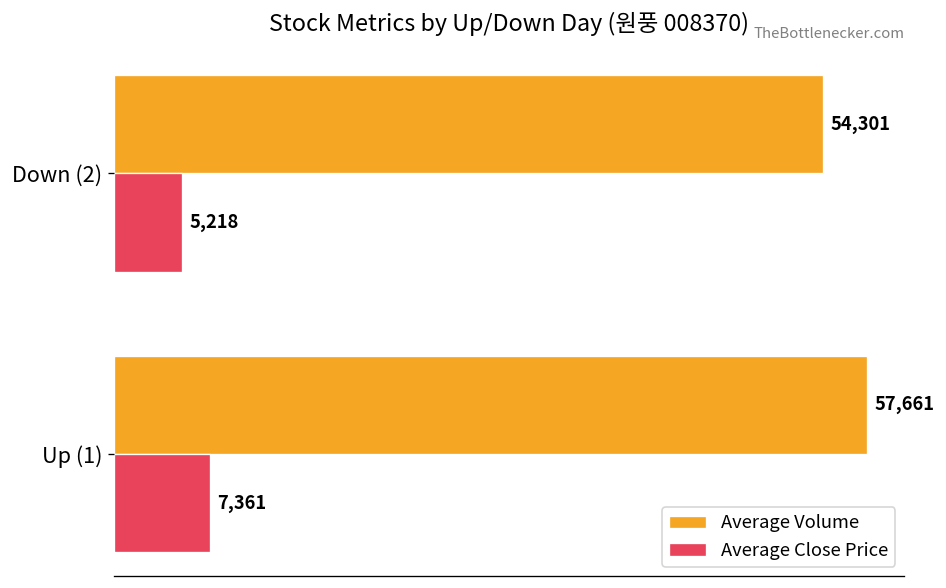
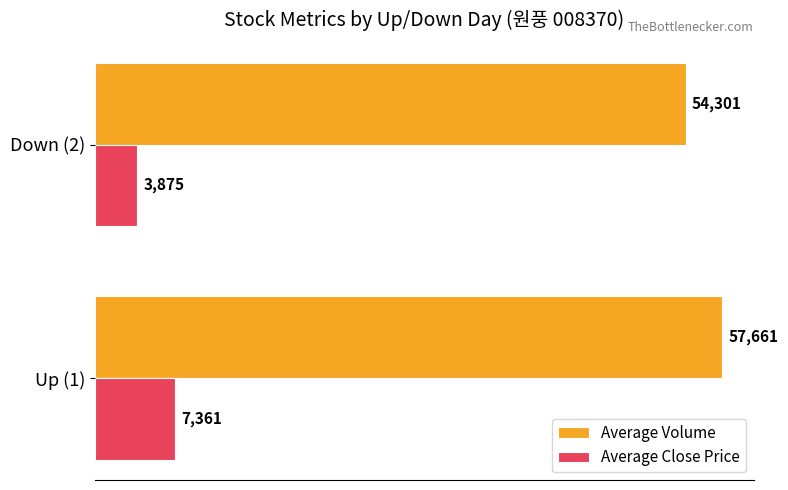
  {
    "Average Volume": {
      "Down (2)": "54,301",
      "Up (1)": "57,661"
    },
    "Average Close Price": {
-     "Down (2)": "5,218",
+     "Down (2)": "3,875",
      "Up (1)": "7,361"
    }
  }
